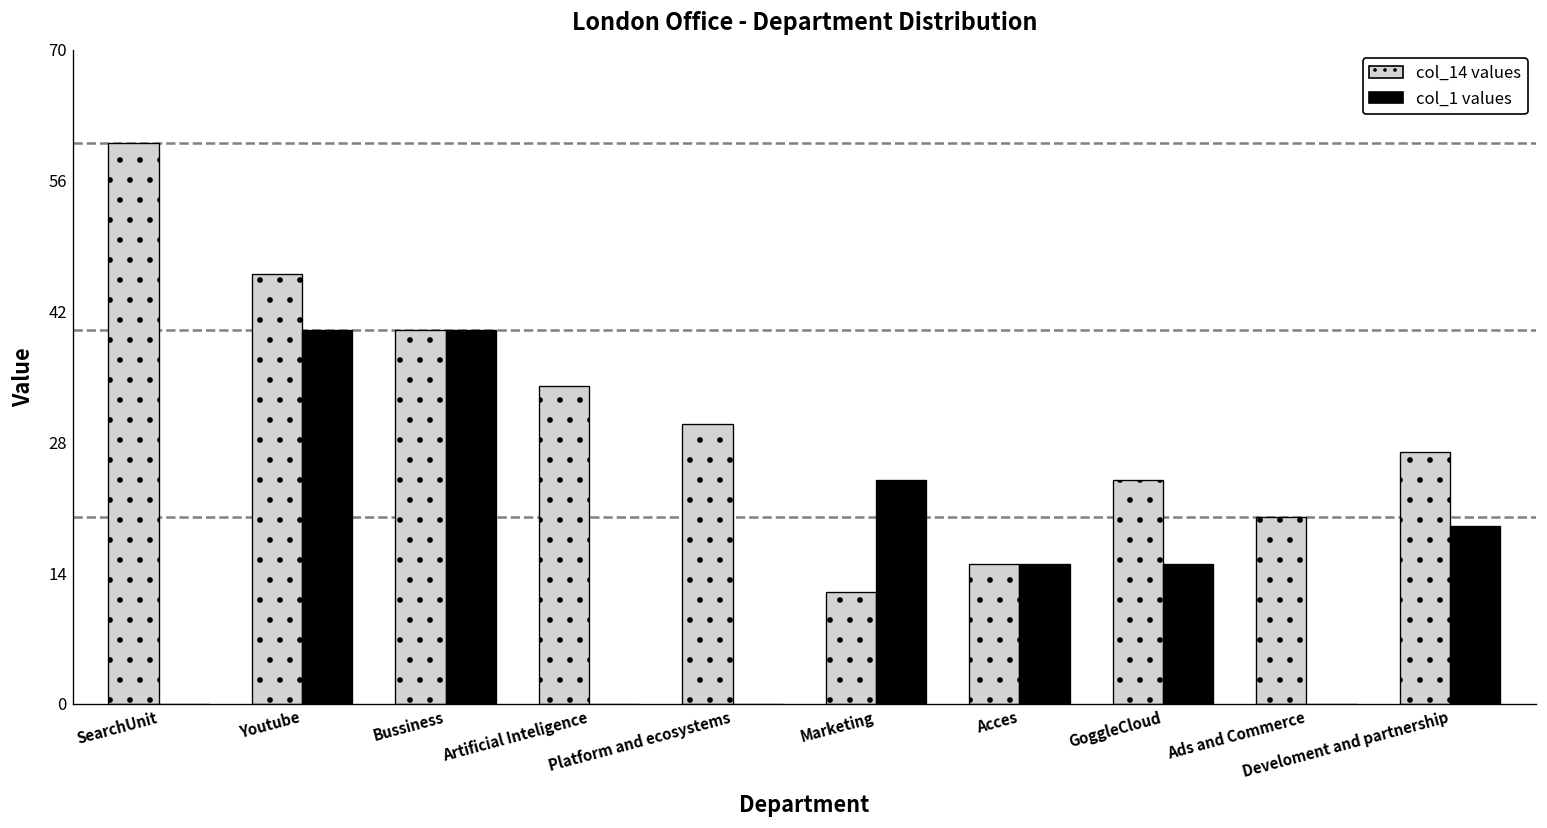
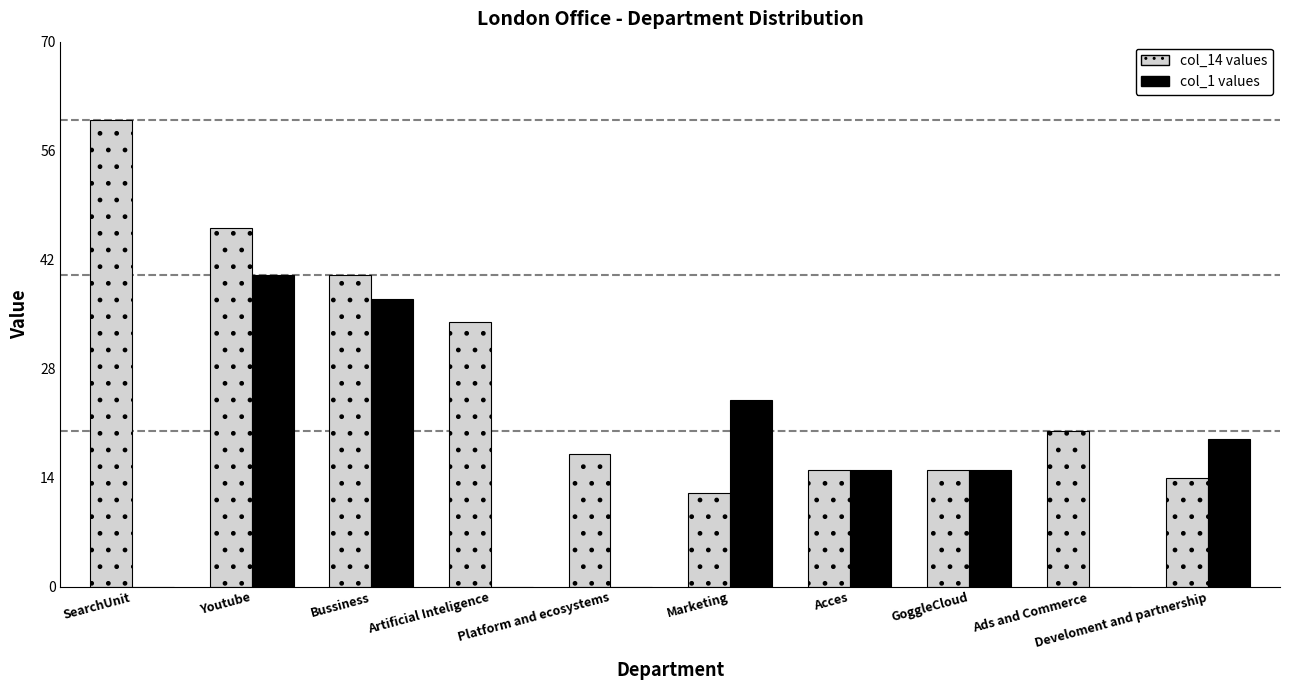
  {
    "col_14 values": {
      "SearchUnit": 60,
      "Youtube": 46,
      "Bussiness": 40,
      "Artificial Inteligence": 34,
-     "Platform and ecosystems": 30,
+     "Platform and ecosystems": 17,
      "Marketing": 12,
      "Acces": 15,
-     "GoggleCloud": 24,
+     "GoggleCloud": 15,
      "Ads and Commerce": 20,
-     "Develoment and partnership": 27
+     "Develoment and partnership": 14
    },
    "col_1 values": {
      "SearchUnit": 0,
      "Youtube": 40,
-     "Bussiness": 40,
+     "Bussiness": 37,
      "Artificial Inteligence": 0,
      "Platform and ecosystems": 0,
      "Marketing": 24,
      "Acces": 15,
      "GoggleCloud": 15,
      "Ads and Commerce": 0,
      "Develoment and partnership": 19
    }
  }
